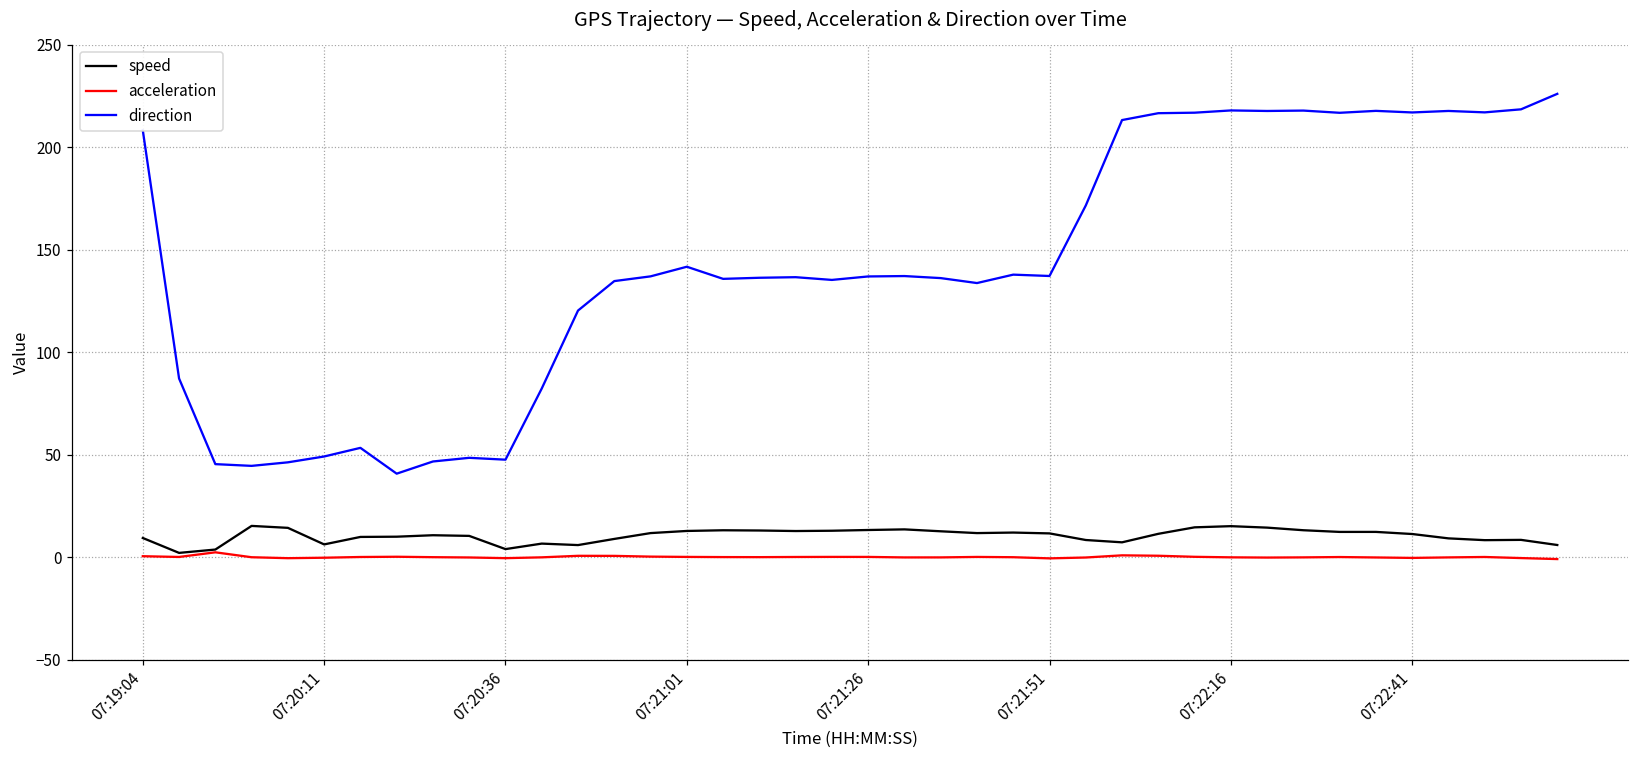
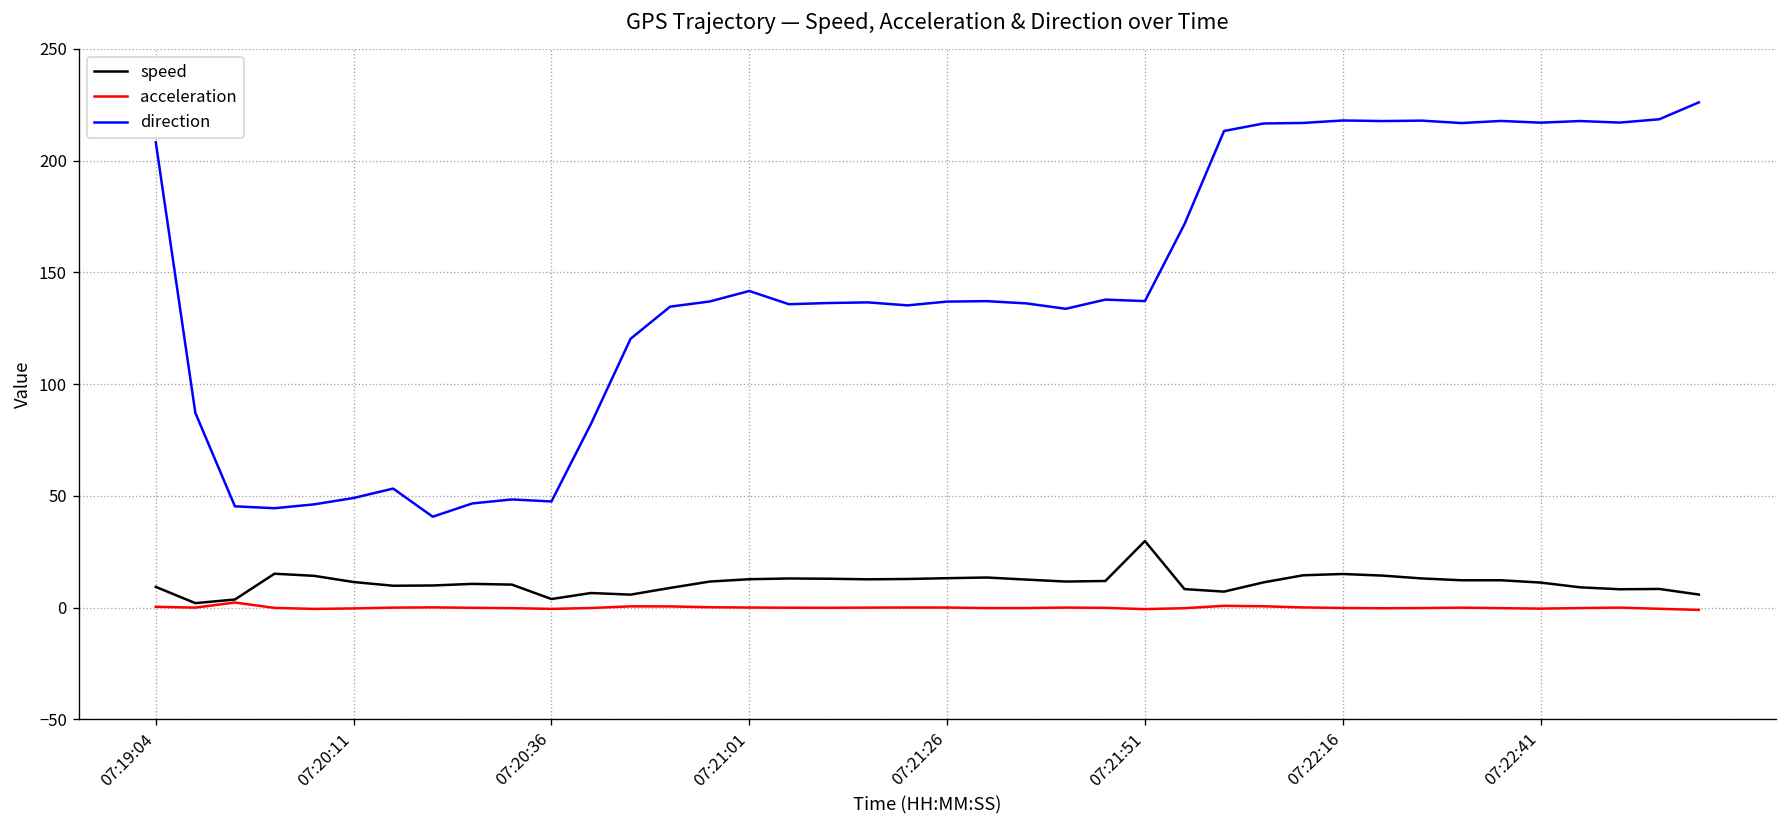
  {
    "speed": {
      "07:19:04": 9,
-     "07:20:11": 6,
+     "07:20:11": 11,
      "07:20:36": 4,
      "07:21:01": 13,
      "07:21:26": 13,
-     "07:21:51": 12,
+     "07:21:51": 30,
      "07:22:16": 15,
      "07:22:41": 11
    },
    "acceleration": {
      "07:19:04": 0,
      "07:20:11": 0,
      "07:20:36": -1,
      "07:21:01": 0,
      "07:21:26": 0,
      "07:21:51": -1,
      "07:22:16": 0,
      "07:22:41": 0
    },
    "direction": {
      "07:19:04": 208,
      "07:20:11": 49,
      "07:20:36": 48,
      "07:21:01": 142,
      "07:21:26": 137,
      "07:21:51": 137,
      "07:22:16": 218,
      "07:22:41": 217
    }
  }
